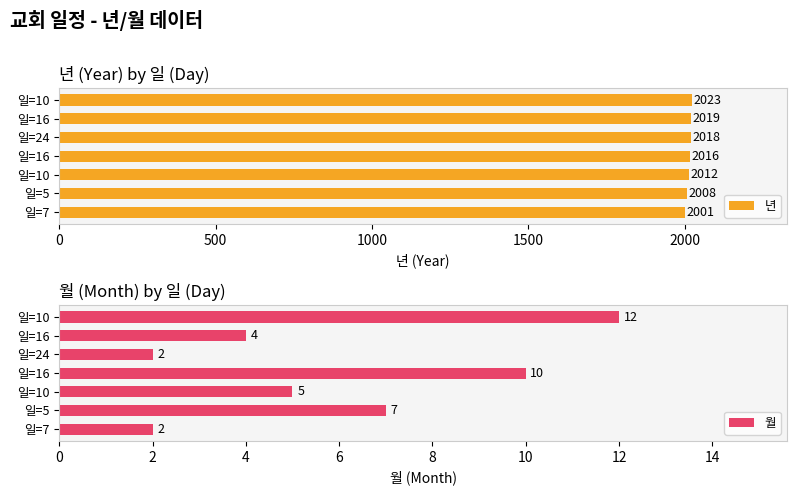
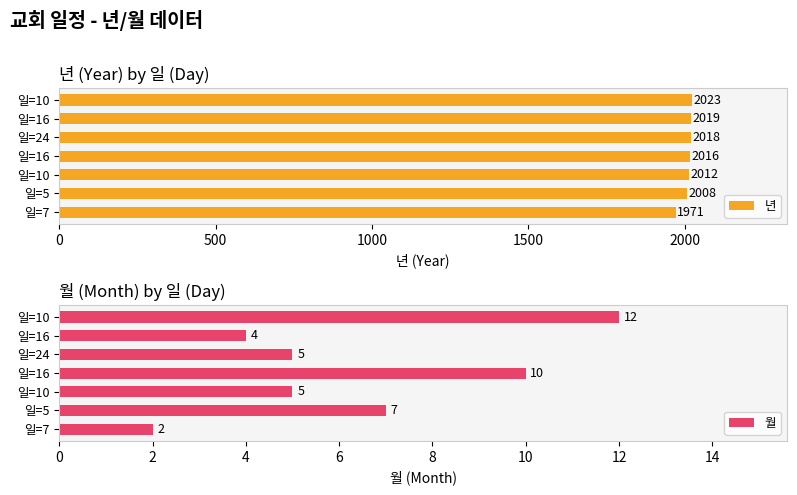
  {
    "년 (Year) by 일 (Day)": {
      "일=24": 2018,
      "일=5": 2008,
-     "일=7": 2001
+     "일=7": 1971
    },
    "월 (Month) by 일 (Day)": {
-     "일=24": 2,
+     "일=24": 5,
      "일=5": 7,
      "일=7": 2
    }
  }
